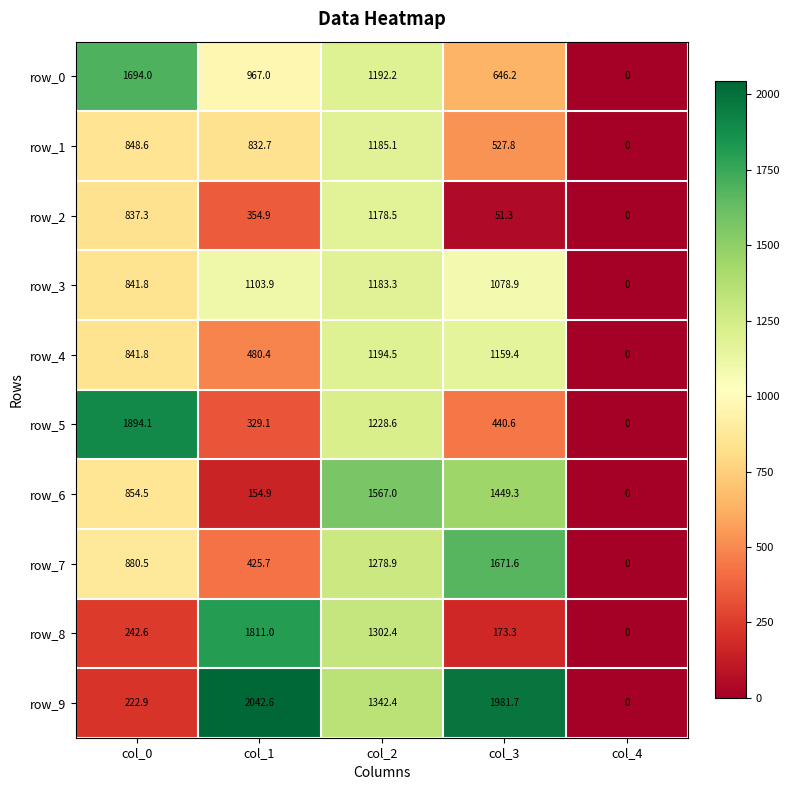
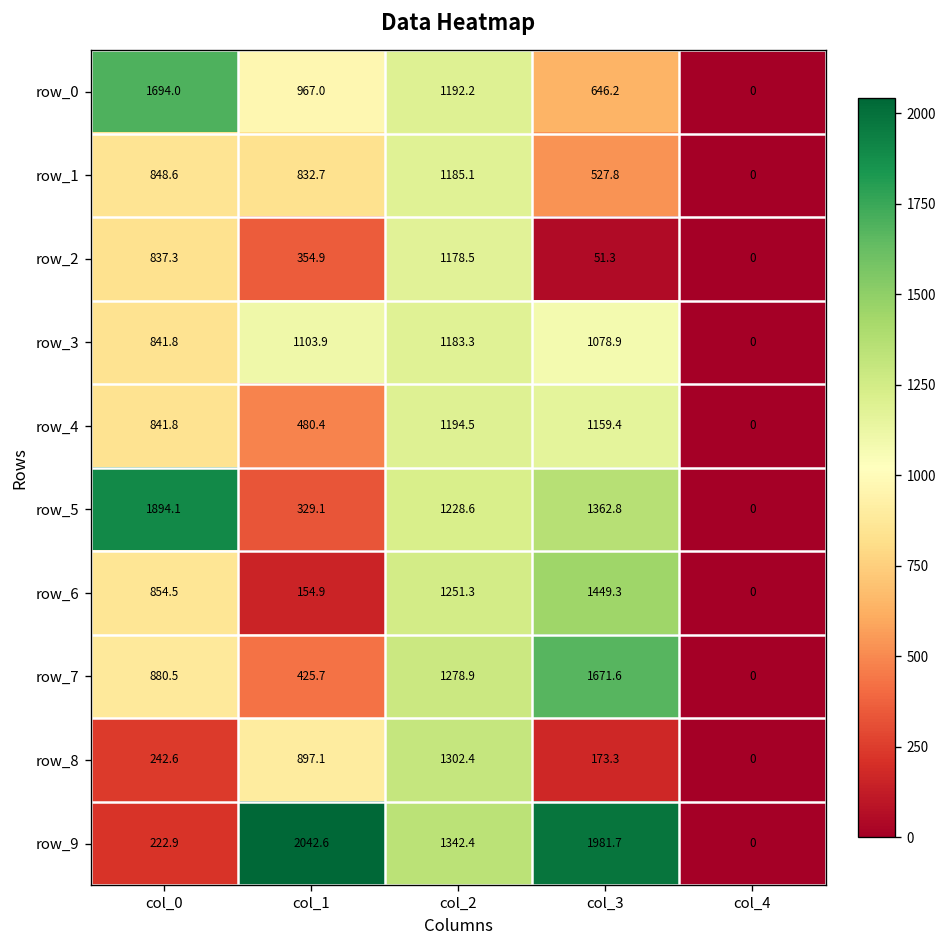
  {
    "row_0": {
      "col_0": 1694.0,
      "col_1": 967.0,
      "col_2": 1192.2,
      "col_3": 646.2,
      "col_4": 0
    },
    "row_1": {
      "col_0": 848.6,
      "col_1": 832.7,
      "col_2": 1185.1,
      "col_3": 527.8,
      "col_4": 0
    },
    "row_2": {
      "col_0": 837.3,
      "col_1": 354.9,
      "col_2": 1178.5,
      "col_3": 51.3,
      "col_4": 0
    },
    "row_3": {
      "col_0": 841.8,
      "col_1": 1103.9,
      "col_2": 1183.3,
      "col_3": 1078.9,
      "col_4": 0
    },
    "row_4": {
      "col_0": 841.8,
      "col_1": 480.4,
      "col_2": 1194.5,
      "col_3": 1159.4,
      "col_4": 0
    },
    "row_5": {
      "col_0": 1894.1,
      "col_1": 329.1,
      "col_2": 1228.6,
-     "col_3": 440.6,
+     "col_3": 1362.8,
      "col_4": 0
    },
    "row_6": {
      "col_0": 854.5,
      "col_1": 154.9,
-     "col_2": 1567.0,
+     "col_2": 1251.3,
      "col_3": 1449.3,
      "col_4": 0
    },
    "row_7": {
      "col_0": 880.5,
      "col_1": 425.7,
      "col_2": 1278.9,
      "col_3": 1671.6,
      "col_4": 0
    },
    "row_8": {
      "col_0": 242.6,
-     "col_1": 1811.0,
+     "col_1": 897.1,
      "col_2": 1302.4,
      "col_3": 173.3,
      "col_4": 0
    },
    "row_9": {
      "col_0": 222.9,
      "col_1": 2042.6,
      "col_2": 1342.4,
      "col_3": 1981.7,
      "col_4": 0
    }
  }
